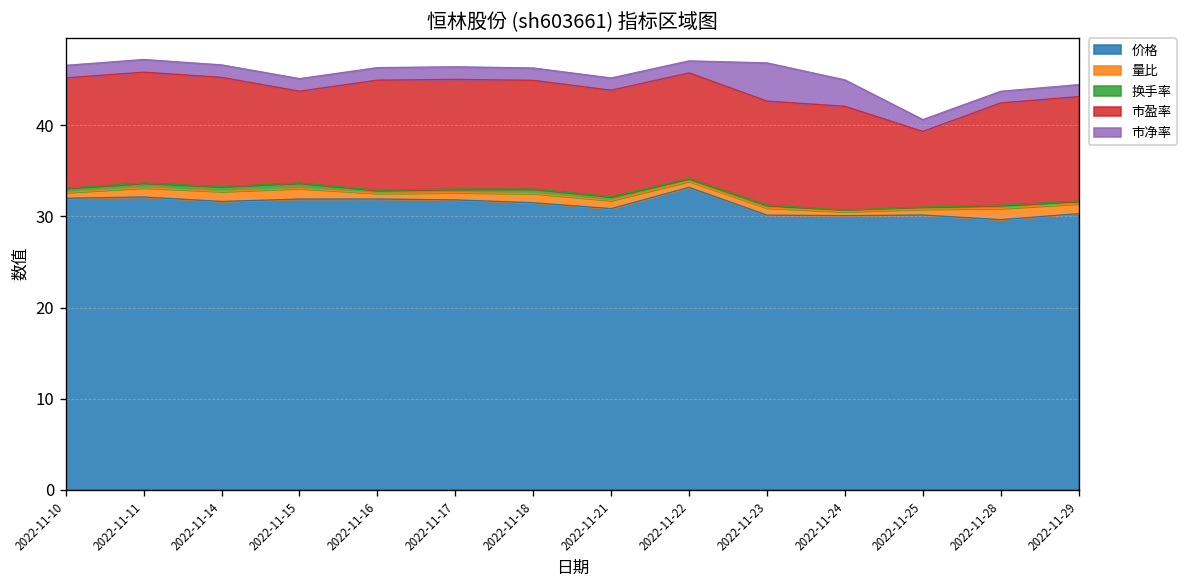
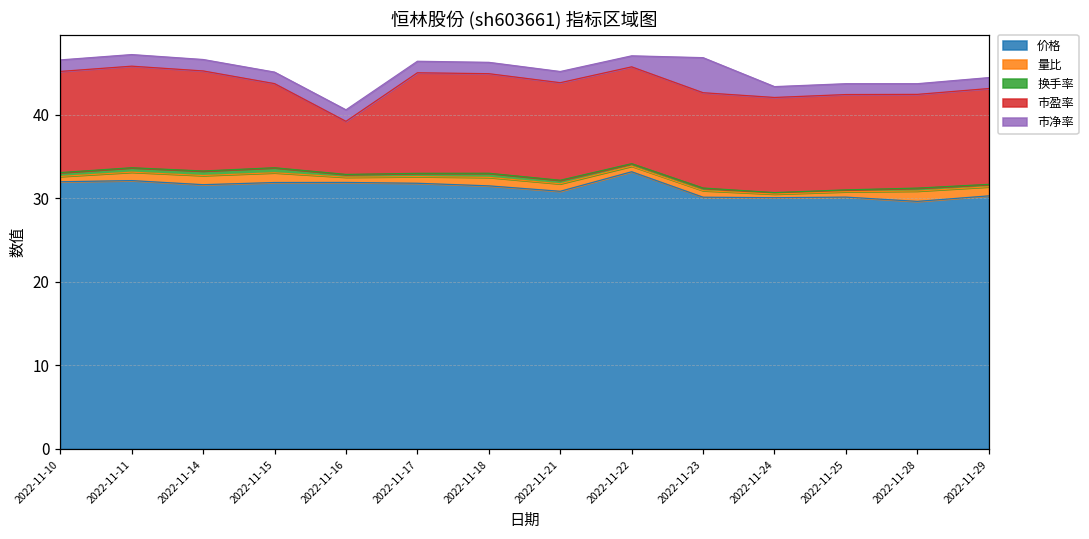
  {
    "价格": {
      "2022-11-10": 32,
      "2022-11-11": 32,
      "2022-11-14": 32,
      "2022-11-15": 32,
      "2022-11-16": 32,
      "2022-11-17": 32,
      "2022-11-18": 32,
      "2022-11-21": 31,
      "2022-11-22": 33,
      "2022-11-23": 30,
      "2022-11-24": 30,
      "2022-11-25": 30,
      "2022-11-28": 30,
      "2022-11-29": 30
    },
    "量比": {
      "2022-11-10": 1,
      "2022-11-11": 1,
      "2022-11-14": 1,
      "2022-11-15": 1,
      "2022-11-17": 1,
      "2022-11-18": 1,
      "2022-11-21": 1,
      "2022-11-28": 1
    },
    "换手率": {
      "2022-11-10": 0,
      "2022-11-11": 1,
      "2022-11-14": 1,
      "2022-11-15": 1,
      "2022-11-17": 0,
      "2022-11-18": 0,
      "2022-11-21": 0,
      "2022-11-28": 0
    },
    "市盈率": {
      "2022-11-10": 12,
      "2022-11-11": 12,
      "2022-11-14": 12,
      "2022-11-15": 10,
-     "2022-11-16": 12,
+     "2022-11-16": 6,
      "2022-11-17": 12,
      "2022-11-18": 12,
      "2022-11-21": 12,
      "2022-11-22": 12,
      "2022-11-23": 11,
      "2022-11-24": 11,
-     "2022-11-25": 8,
+     "2022-11-25": 11,
      "2022-11-28": 11,
      "2022-11-29": 11
    },
    "市净率": {
      "2022-11-10": 1,
      "2022-11-11": 1,
      "2022-11-14": 1,
      "2022-11-15": 1,
      "2022-11-16": 1,
      "2022-11-17": 1,
      "2022-11-18": 1,
      "2022-11-21": 1,
      "2022-11-22": 1,
      "2022-11-23": 4,
-     "2022-11-24": 3,
+     "2022-11-24": 1,
      "2022-11-25": 1,
      "2022-11-28": 1,
      "2022-11-29": 1
    }
  }
